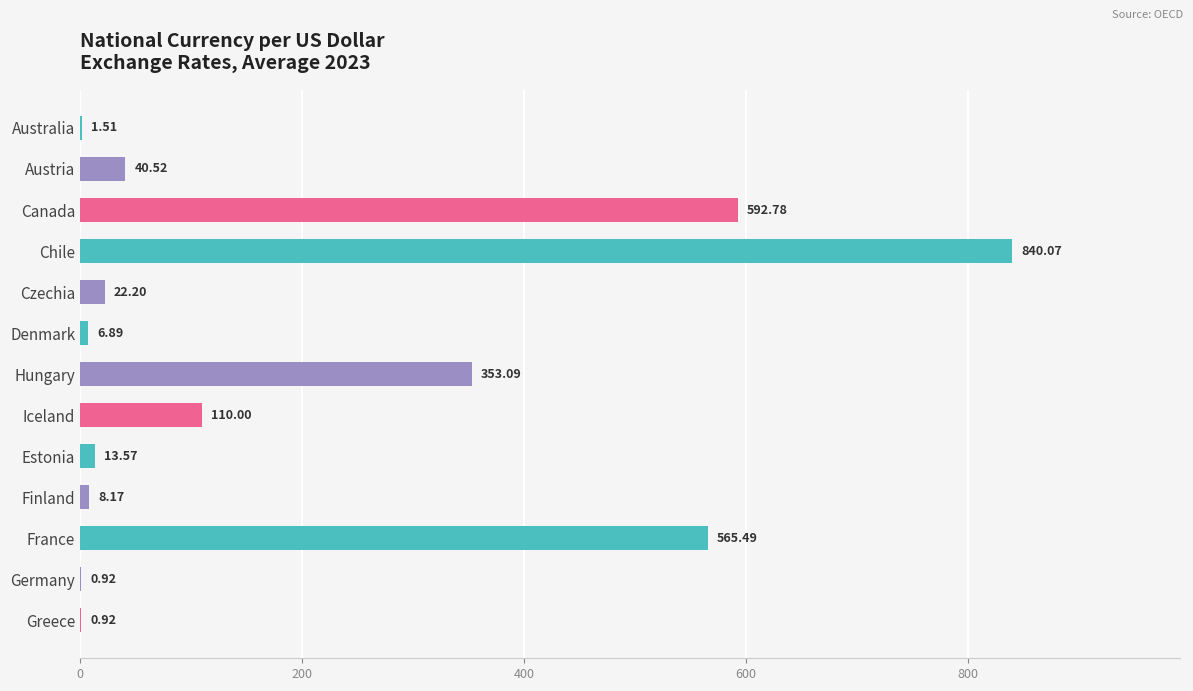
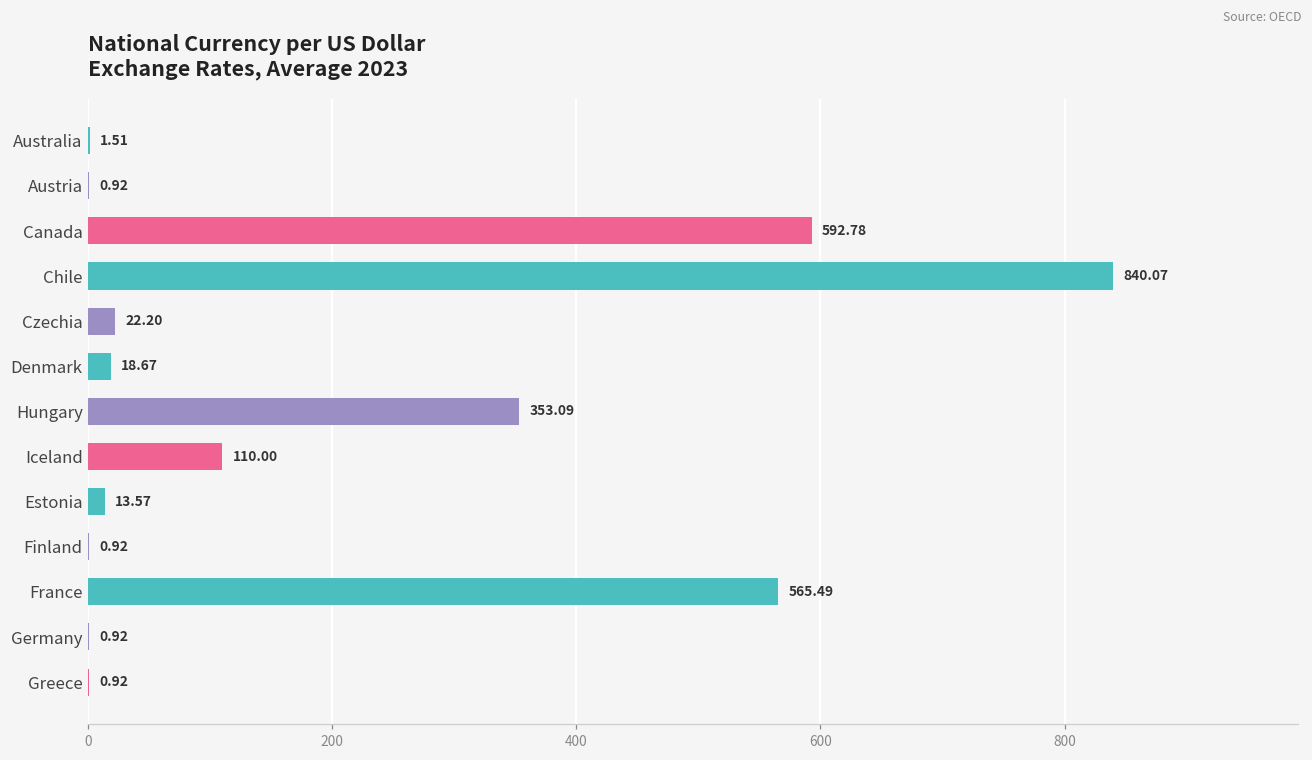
  {
    "Australia": 1.51,
-   "Austria": 40.52,
+   "Austria": 0.92,
    "Canada": 592.78,
    "Chile": 840.07,
    "Czechia": 22.20,
-   "Denmark": 6.89,
+   "Denmark": 18.67,
    "Hungary": 353.09,
    "Iceland": 110.00,
    "Estonia": 13.57,
-   "Finland": 8.17,
+   "Finland": 0.92,
    "France": 565.49,
    "Germany": 0.92,
    "Greece": 0.92
  }
